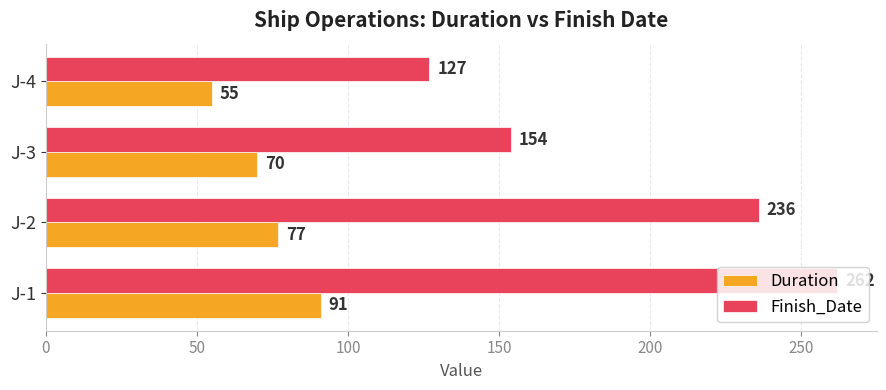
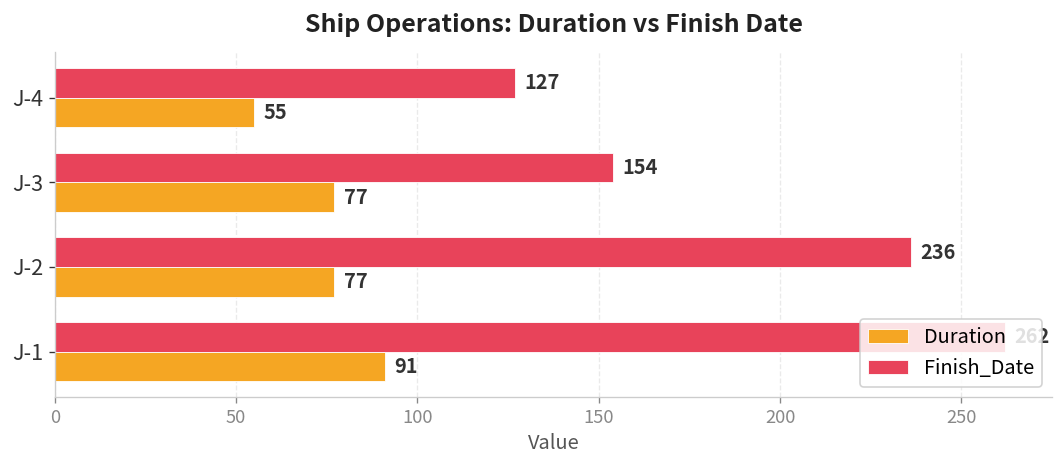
  {
    "Duration": {
      "J-4": 55,
-     "J-3": 70,
+     "J-3": 77,
      "J-2": 77,
      "J-1": 91
    },
    "Finish_Date": {
      "J-4": 127,
      "J-3": 154,
      "J-2": 236
    }
  }
